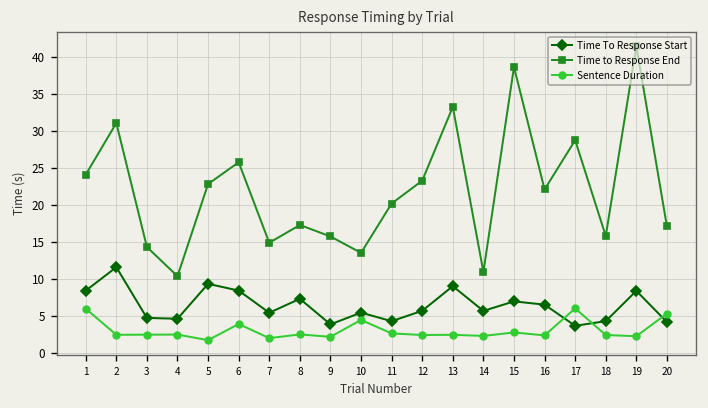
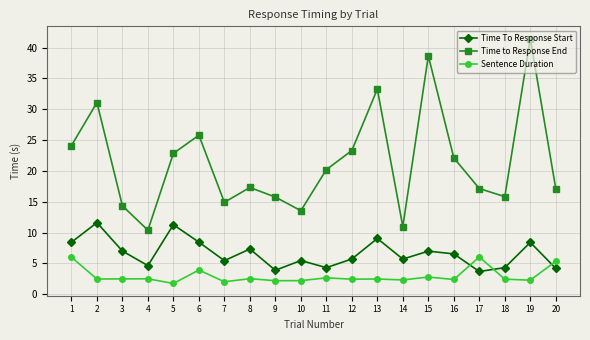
  {
    "Time To Response Start": {
      "1": 8,
      "2": 12,
-     "3": 5,
+     "3": 7,
      "4": 5,
-     "5": 9,
+     "5": 11,
      "6": 8,
      "7": 5,
      "8": 7,
      "9": 4,
      "10": 5,
      "11": 4,
      "12": 6,
      "13": 9,
      "14": 6,
      "15": 7,
      "16": 7,
      "17": 4,
      "18": 4,
      "19": 8,
      "20": 4
    },
    "Time to Response End": {
      "1": 24,
      "2": 31,
      "3": 14,
      "4": 10,
      "5": 23,
      "6": 26,
      "7": 15,
      "8": 17,
      "9": 16,
      "10": 14,
      "11": 20,
      "12": 23,
      "13": 33,
      "14": 11,
      "15": 39,
      "16": 22,
-     "17": 29,
+     "17": 17,
      "18": 16,
      "20": 17
    },
    "Sentence Duration": {
      "1": 6,
      "2": 2,
      "3": 2,
      "4": 2,
      "5": 2,
      "6": 4,
      "7": 2,
      "8": 3,
      "9": 2,
-     "10": 4,
+     "10": 2,
      "11": 3,
      "12": 2,
      "13": 2,
      "14": 2,
      "15": 3,
      "16": 2,
      "17": 6,
      "18": 2,
      "19": 2,
      "20": 5
    }
  }
